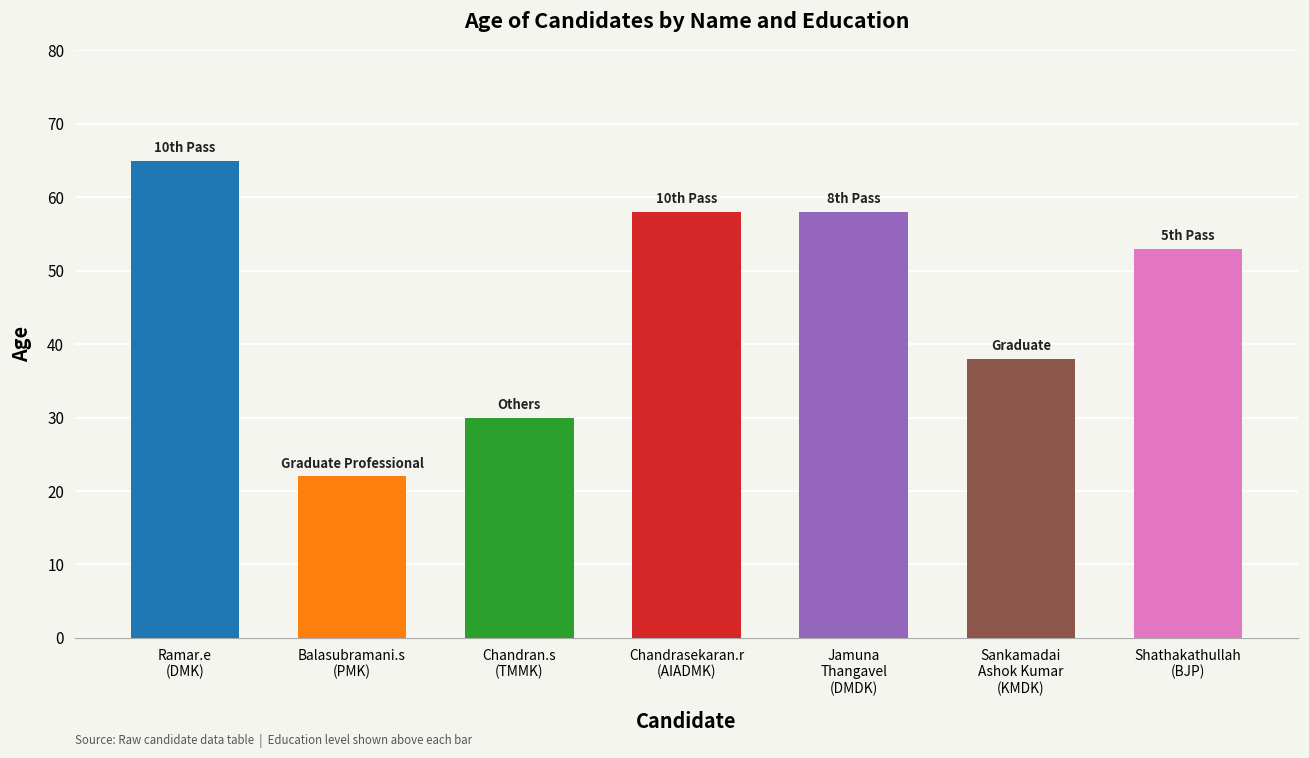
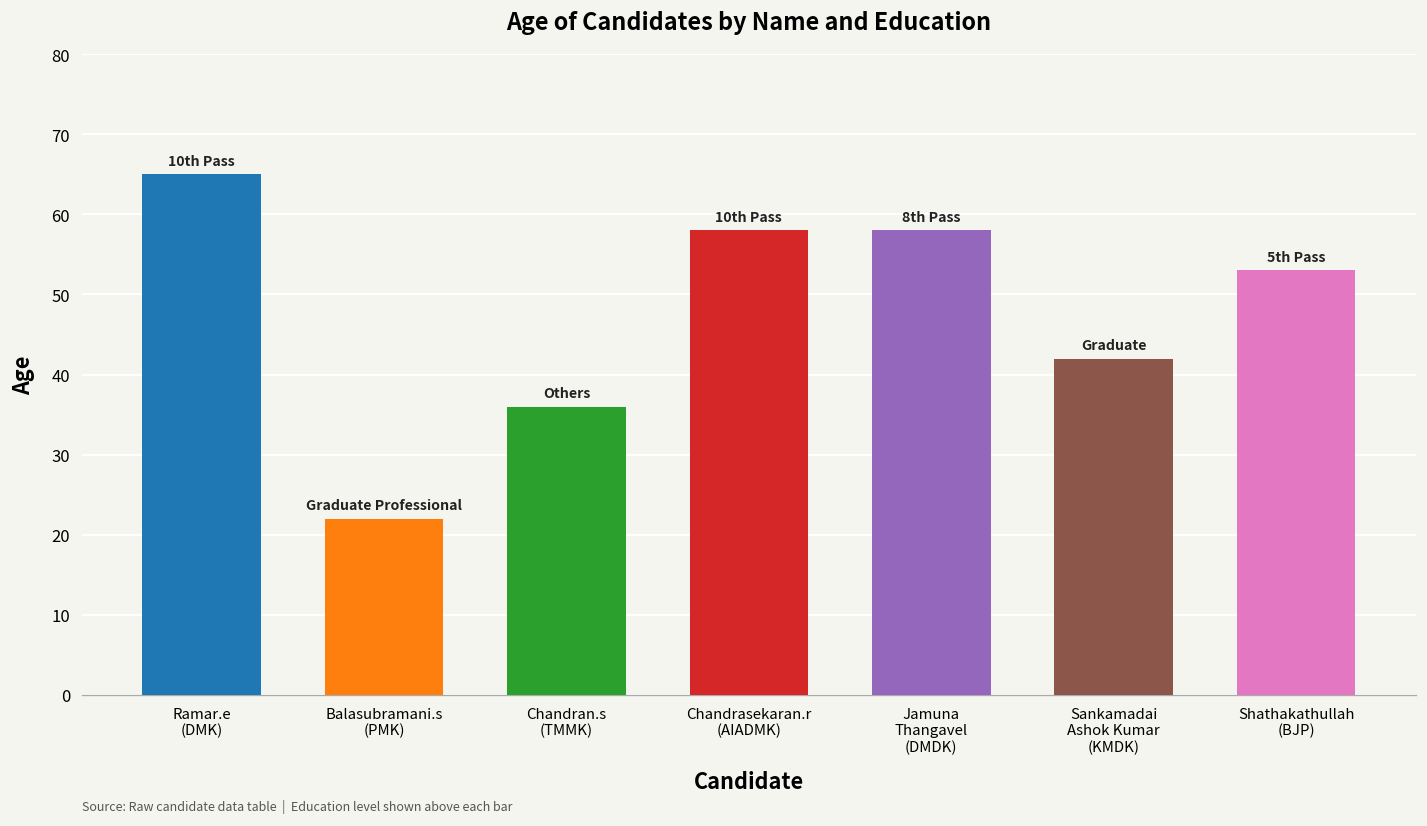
  {
    "Balasubramani.s (PMK)": 22,
-   "Chandran.s (TMMK)": 30,
-   "Sankamadai Ashok Kumar (KMDK)": 38
+   "Chandran.s (TMMK)": 36,
+   "Sankamadai Ashok Kumar (KMDK)": 42
  }
